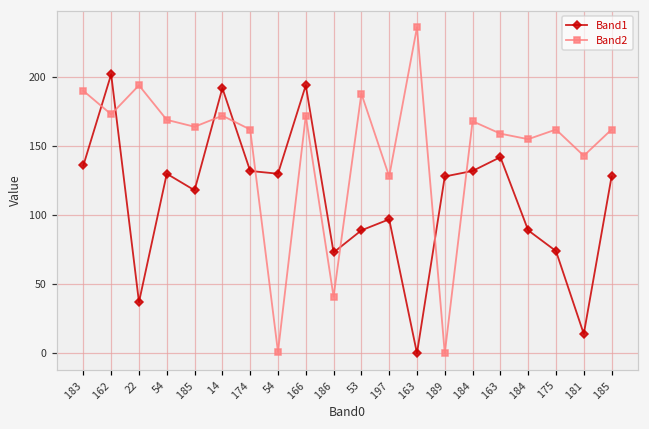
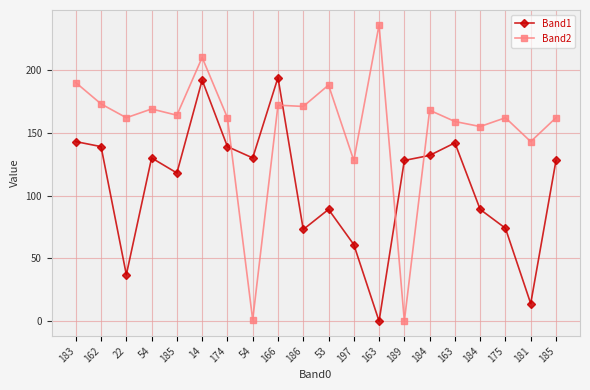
  {
    "Band1": {
-     "183": 136,
-     "162": 202,
+     "183": 143,
+     "162": 139,
      "22": 37,
      "14": 192,
-     "174": 132,
+     "174": 139,
      "166": 194,
      "186": 73,
      "53": 89,
-     "197": 97,
+     "197": 61,
      "189": 128,
      "175": 74,
      "181": 14
    },
    "Band2": {
      "183": 190,
      "162": 173,
-     "22": 194,
-     "14": 172,
+     "22": 162,
+     "14": 210,
      "174": 162,
      "166": 172,
-     "186": 41,
+     "186": 171,
      "53": 188,
      "197": 128,
      "189": 0,
      "175": 162,
      "181": 143
    }
  }
